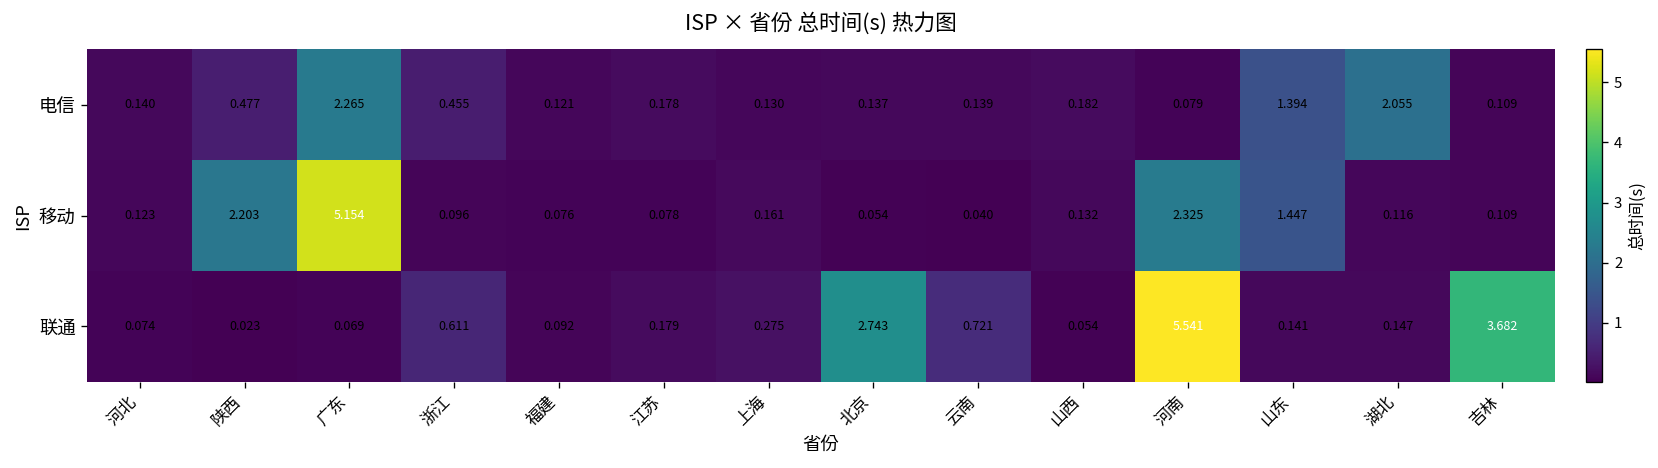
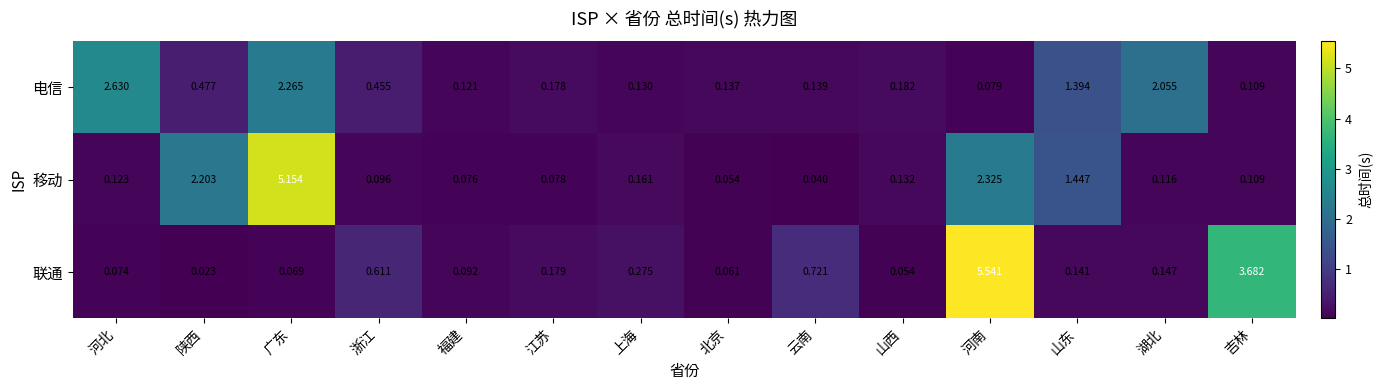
  {
    "电信": {
-     "河北": 0.140,
+     "河北": 2.630,
      "陕西": 0.477,
      "广东": 2.265,
      "浙江": 0.455,
      "福建": 0.121,
      "江苏": 0.178,
      "上海": 0.130,
      "北京": 0.137,
      "云南": 0.139,
      "山西": 0.182,
      "河南": 0.079,
      "山东": 1.394,
      "湖北": 2.055,
      "吉林": 0.109
    },
    "移动": {
      "河北": 0.123,
      "陕西": 2.203,
      "广东": 5.154,
      "浙江": 0.096,
      "福建": 0.076,
      "江苏": 0.078,
      "上海": 0.161,
      "北京": 0.054,
      "云南": 0.040,
      "山西": 0.132,
      "河南": 2.325,
      "山东": 1.447,
      "湖北": 0.116,
      "吉林": 0.109
    },
    "联通": {
      "河北": 0.074,
      "陕西": 0.023,
      "广东": 0.069,
      "浙江": 0.611,
      "福建": 0.092,
      "江苏": 0.179,
      "上海": 0.275,
-     "北京": 2.743,
+     "北京": 0.061,
      "云南": 0.721,
      "山西": 0.054,
      "河南": 5.541,
      "山东": 0.141,
      "湖北": 0.147,
      "吉林": 3.682
    }
  }
